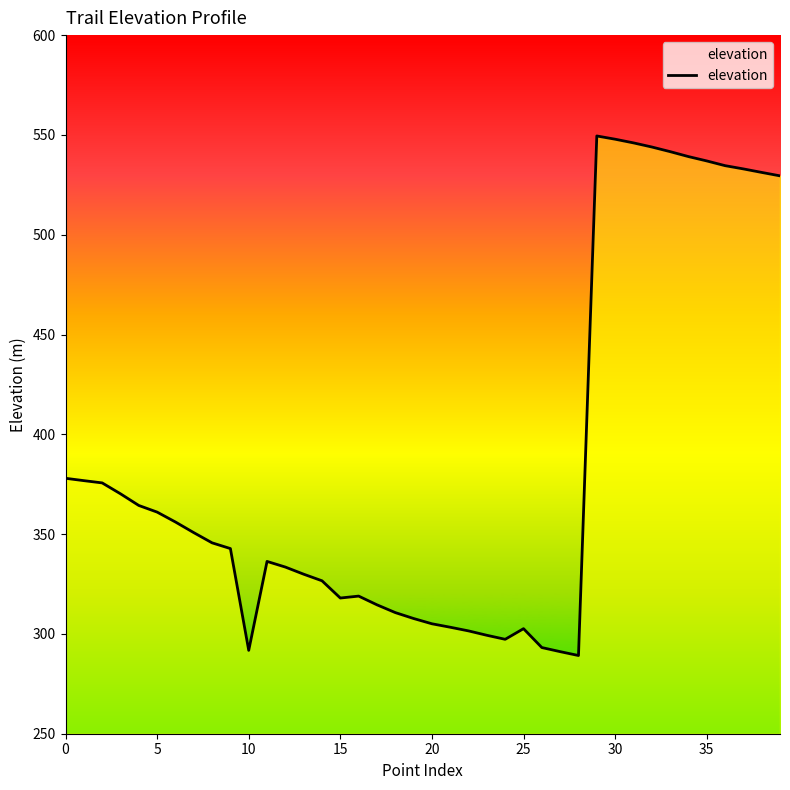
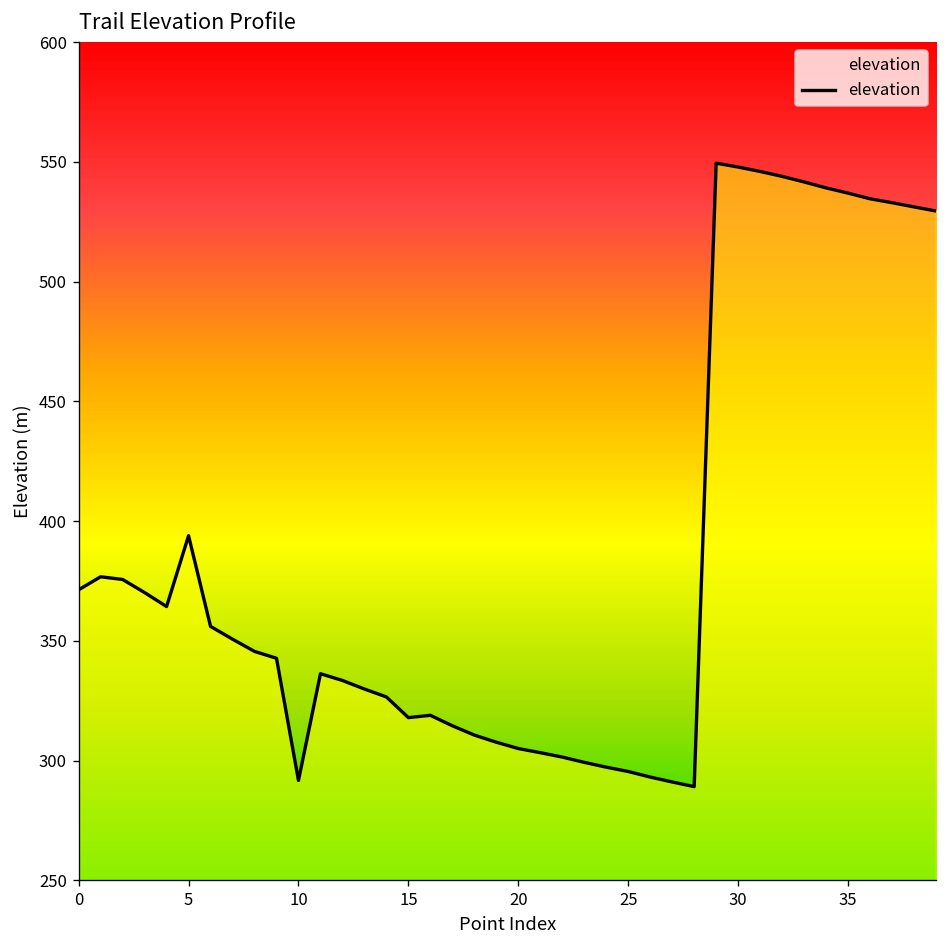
  {
-   "0": 378,
-   "5": 361,
+   "0": 371,
+   "5": 394,
    "10": 292,
    "15": 318,
    "20": 305,
-   "25": 303,
+   "25": 295,
    "30": 548,
    "35": 537
  }
